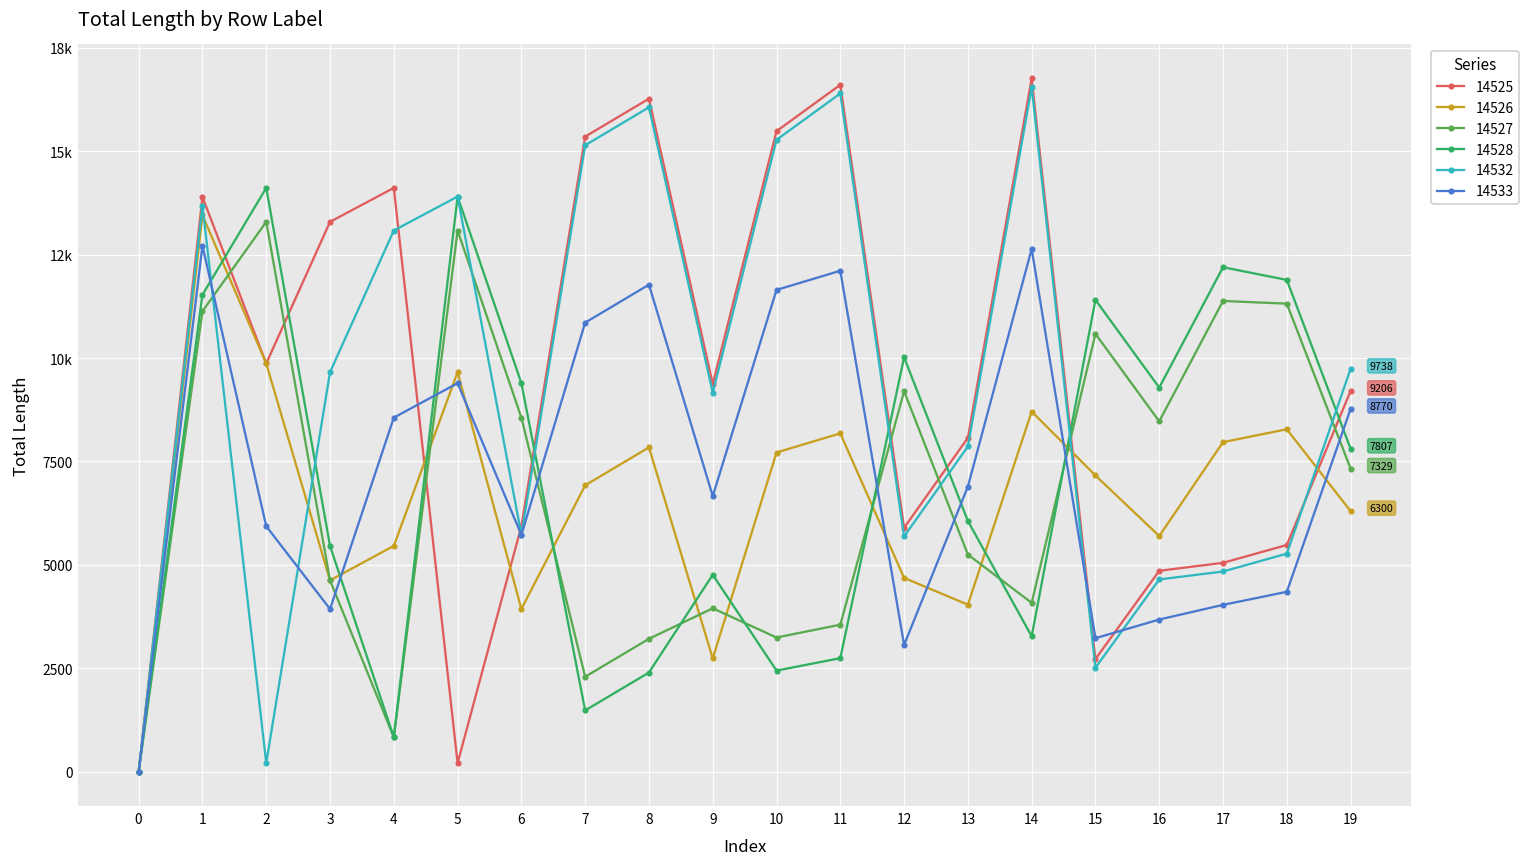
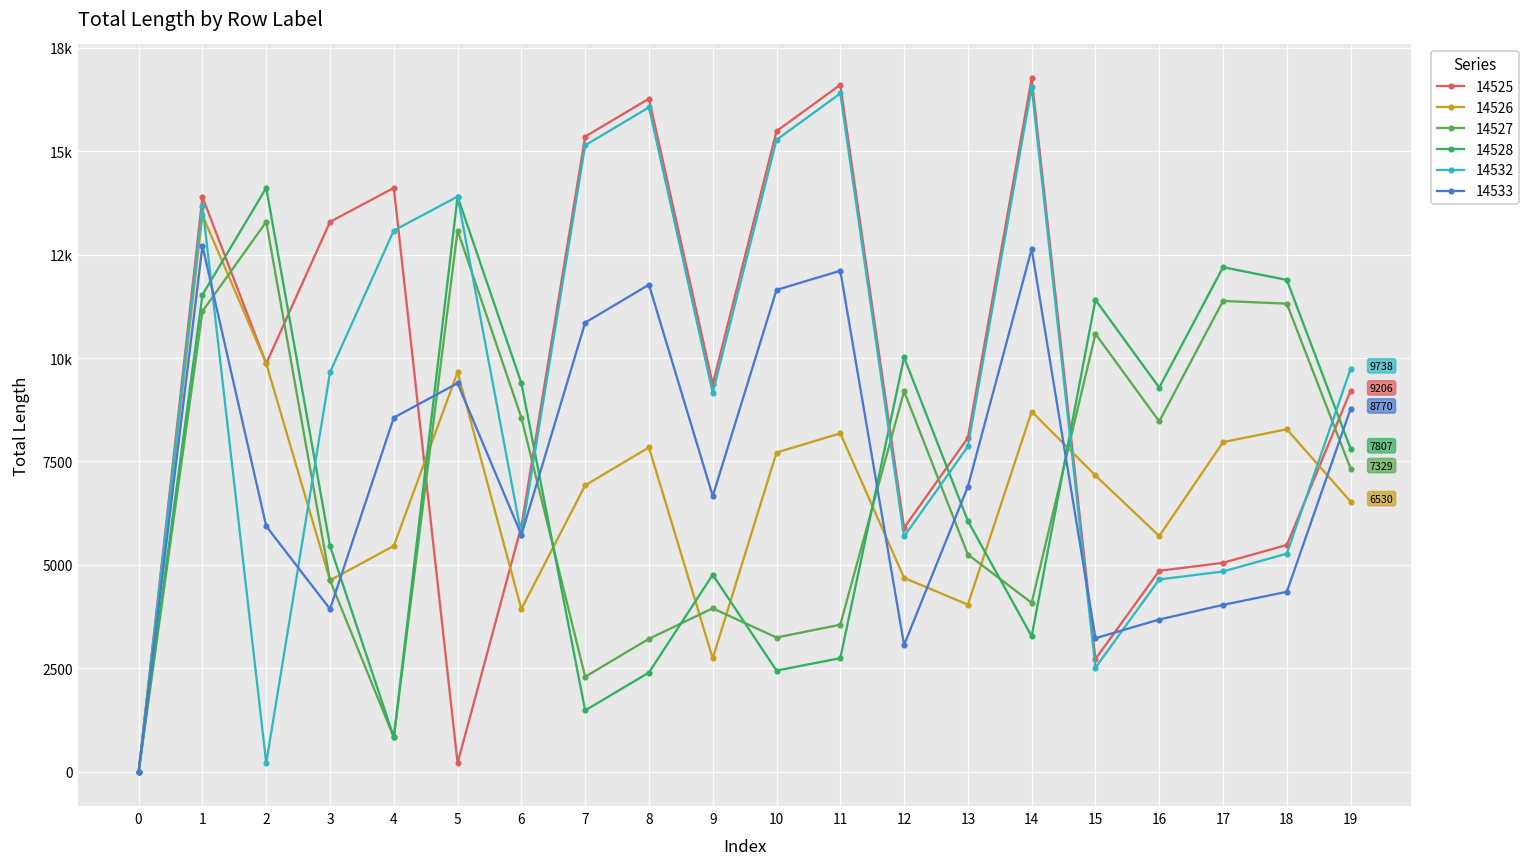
  {
    "14526": {
-     "19": 6300
+     "19": 6530
    }
  }
